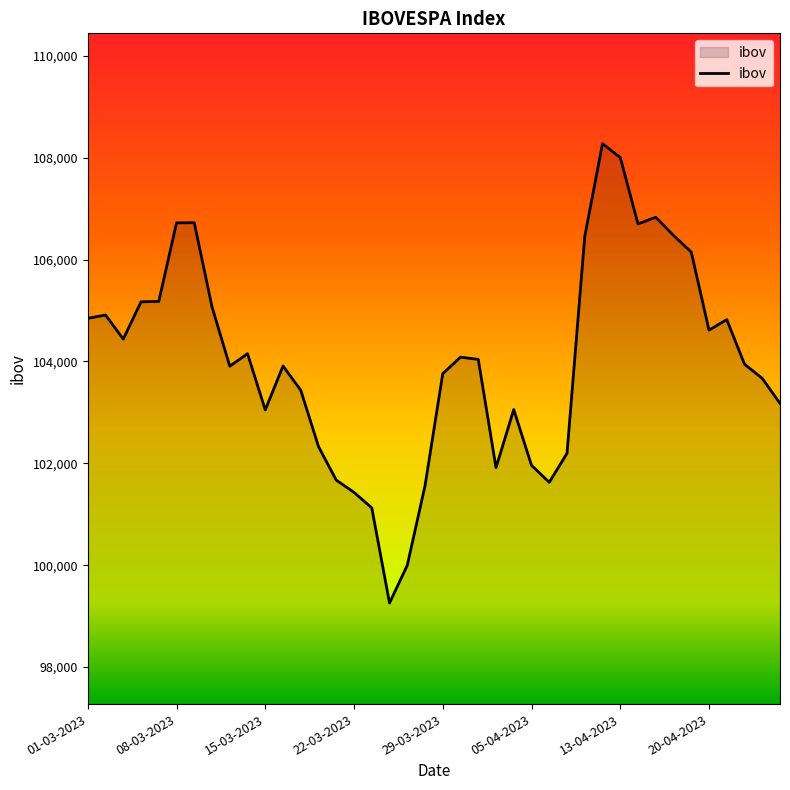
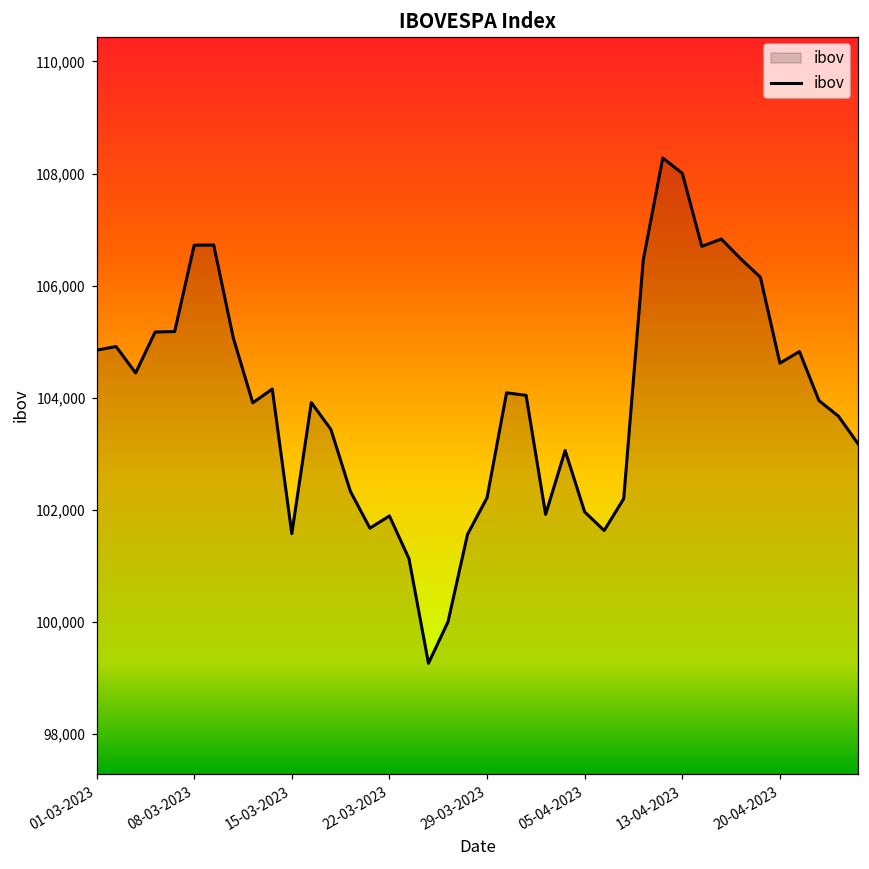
  {
    "01-03-2023": "104,800",
    "08-03-2023": "106,700",
-   "15-03-2023": "103,000",
-   "22-03-2023": "101,400",
-   "29-03-2023": "103,800",
+   "15-03-2023": "101,600",
+   "22-03-2023": "101,900",
+   "29-03-2023": "102,200",
    "05-04-2023": "102,000",
    "13-04-2023": "108,000",
    "20-04-2023": "104,600"
  }
